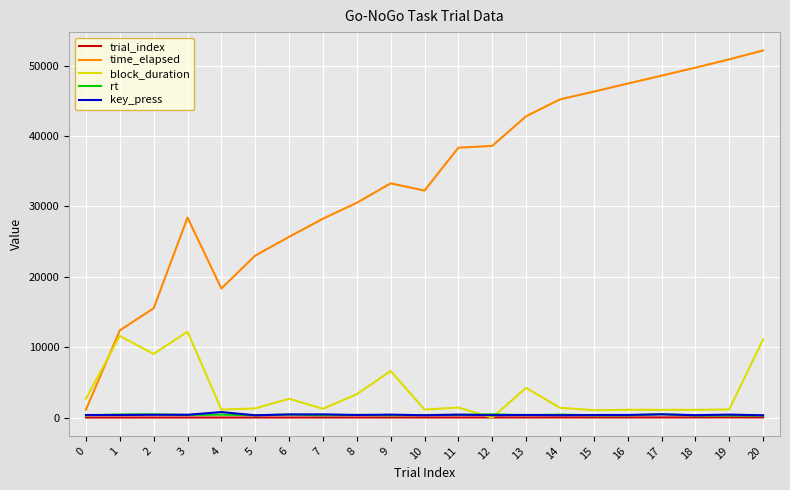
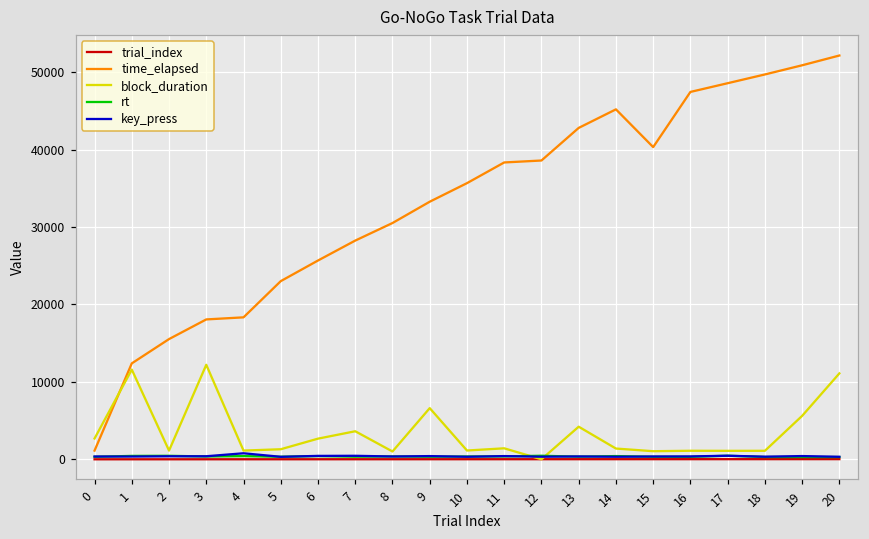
  {
    "trial_index": {
      "2": 0,
      "4": 0,
      "6": 0,
      "11": 0,
      "17": 0
    },
    "time_elapsed": {
      "0": 1000,
      "1": 12000,
      "2": 16000,
-     "3": 28000,
+     "3": 18000,
      "4": 18000,
      "5": 23000,
      "6": 26000,
      "7": 28000,
      "8": 31000,
      "9": 33000,
-     "10": 32000,
+     "10": 36000,
      "11": 38000,
      "12": 39000,
      "13": 43000,
      "14": 45000,
-     "15": 46000,
+     "15": 40000,
      "16": 47000,
      "17": 49000,
      "18": 50000,
      "19": 51000,
      "20": 52000
    },
    "block_duration": {
      "0": 3000,
      "1": 12000,
-     "2": 9000,
+     "2": 1000,
      "3": 12000,
      "5": 1000,
      "6": 3000,
-     "7": 1000,
-     "8": 3000,
+     "7": 4000,
+     "8": 1000,
      "9": 7000,
      "10": 1000,
      "11": 1000,
      "13": 4000,
      "14": 1000,
      "15": 1000,
      "16": 1000,
      "17": 1000,
      "18": 1000,
-     "19": 1000,
+     "19": 6000,
      "20": 11000
    }
  }
